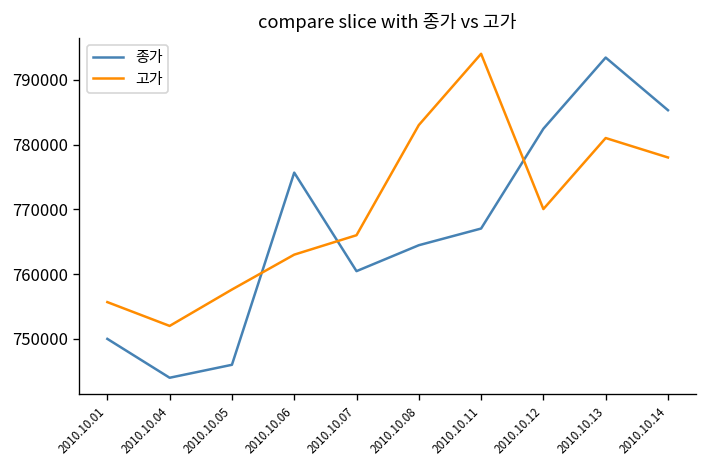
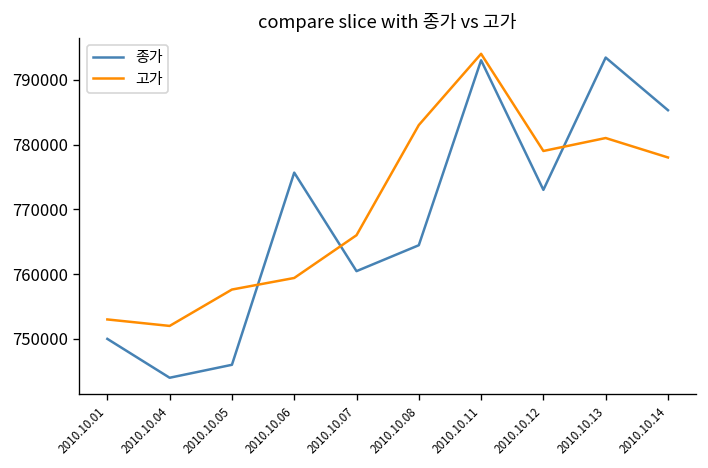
  {
    "종가": {
      "2010.10.01": 750000,
      "2010.10.04": 744000,
      "2010.10.05": 746000,
      "2010.10.06": 776000,
      "2010.10.07": 760000,
      "2010.10.08": 764000,
-     "2010.10.11": 767000,
-     "2010.10.12": 782000,
+     "2010.10.11": 793000,
+     "2010.10.12": 773000,
      "2010.10.13": 793000,
      "2010.10.14": 785000
    },
    "고가": {
-     "2010.10.01": 756000,
+     "2010.10.01": 753000,
      "2010.10.04": 752000,
      "2010.10.05": 758000,
-     "2010.10.06": 763000,
+     "2010.10.06": 759000,
      "2010.10.07": 766000,
      "2010.10.08": 783000,
      "2010.10.11": 794000,
-     "2010.10.12": 770000,
+     "2010.10.12": 779000,
      "2010.10.13": 781000,
      "2010.10.14": 778000
    }
  }
